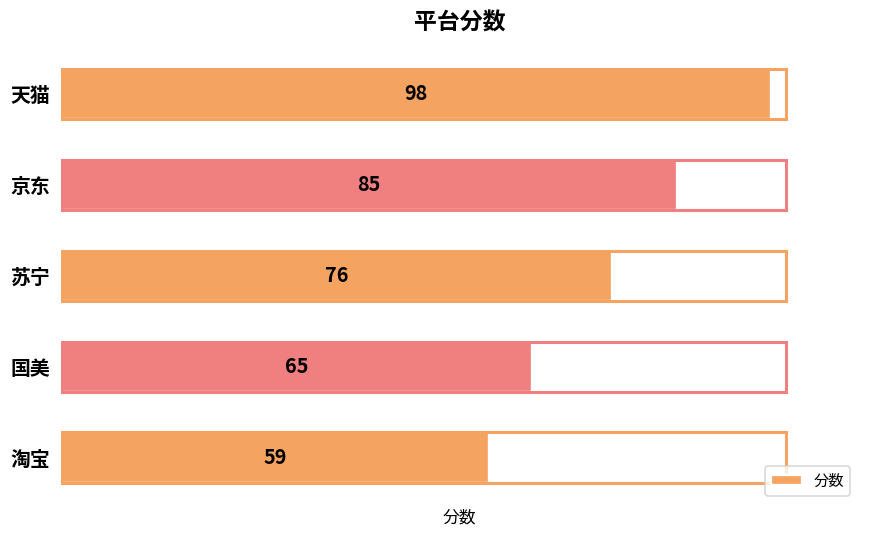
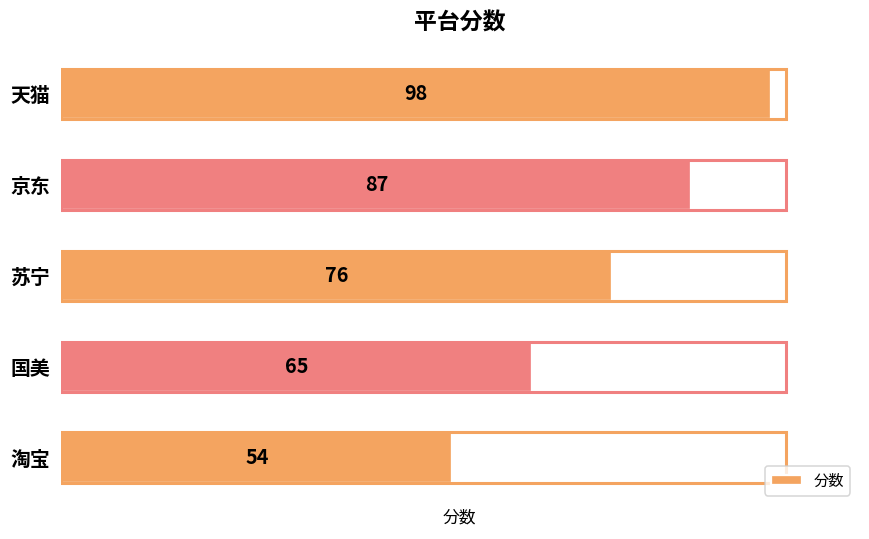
  {
    "天猫": 98,
-   "京东": 85,
+   "京东": 87,
    "苏宁": 76,
    "国美": 65,
-   "淘宝": 59
+   "淘宝": 54
  }
